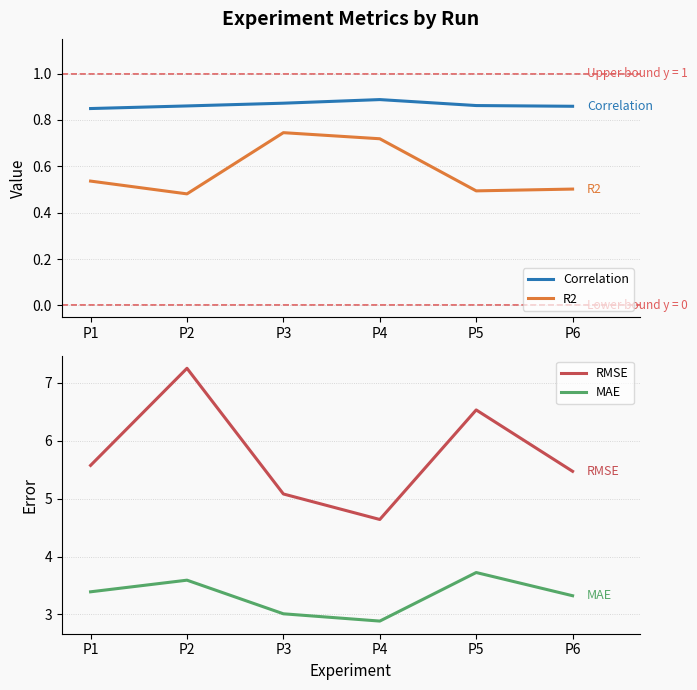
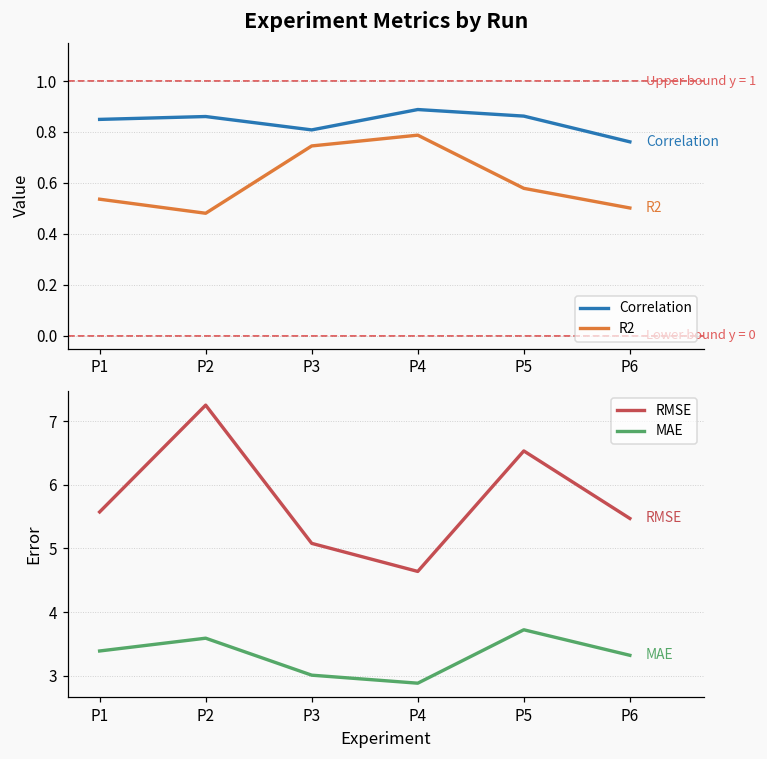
  {
    "Experiment Metrics by Run": {
      "Correlation": {
        "P1": 0.85,
        "P2": 0.86,
-       "P3": 0.87,
+       "P3": 0.81,
        "P4": 0.89,
        "P5": 0.86,
-       "P6": 0.86
+       "P6": 0.76
      },
      "R2": {
        "P1": 0.54,
        "P2": 0.48,
        "P3": 0.75,
-       "P4": 0.72,
-       "P5": 0.49,
+       "P4": 0.79,
+       "P5": 0.58,
        "P6": 0.50
      }
    }
  }
